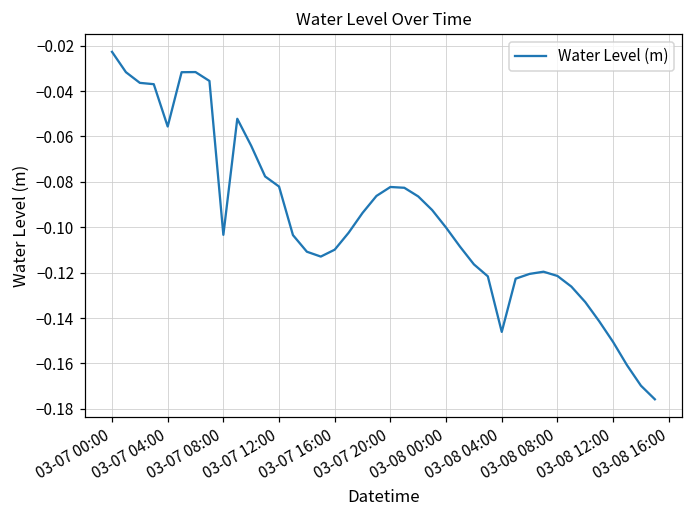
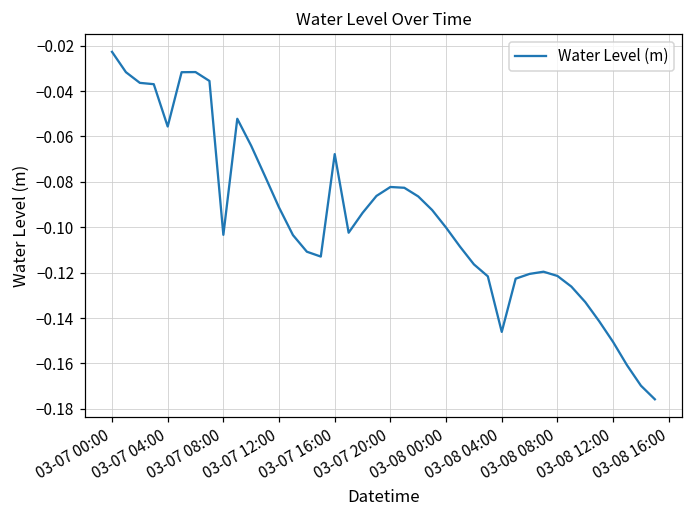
  {
    "03-07 00:00": -0.023,
    "03-07 04:00": -0.056,
    "03-07 08:00": -0.103,
-   "03-07 12:00": -0.082,
-   "03-07 16:00": -0.110,
+   "03-07 12:00": -0.091,
+   "03-07 16:00": -0.068,
    "03-07 20:00": -0.082,
    "03-08 00:00": -0.100,
    "03-08 04:00": -0.146,
    "03-08 08:00": -0.121,
    "03-08 12:00": -0.151
  }
